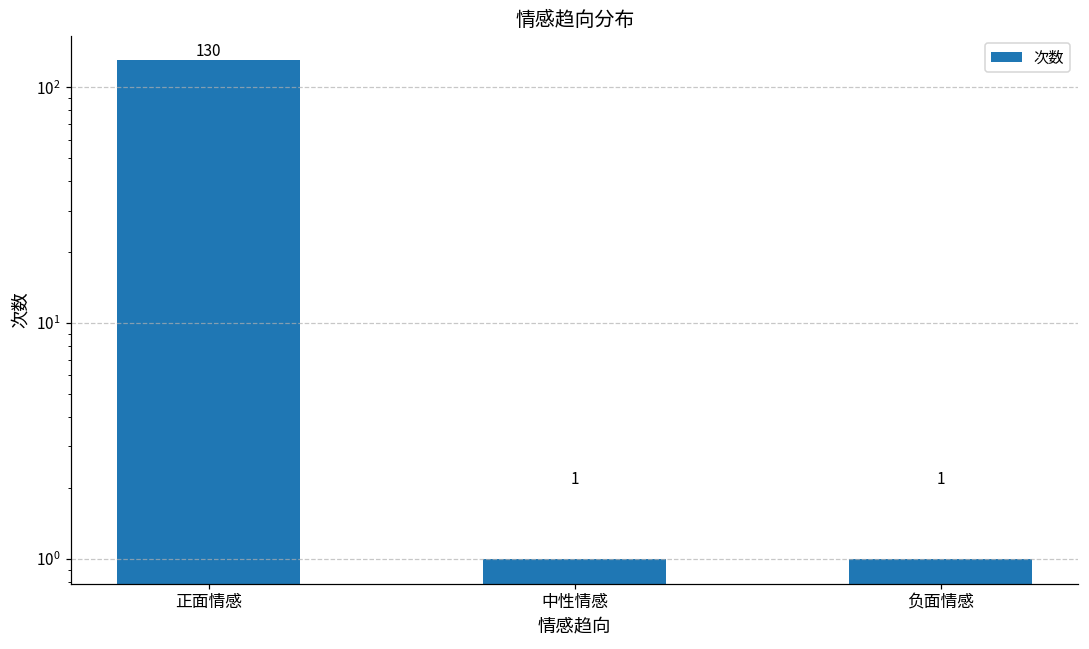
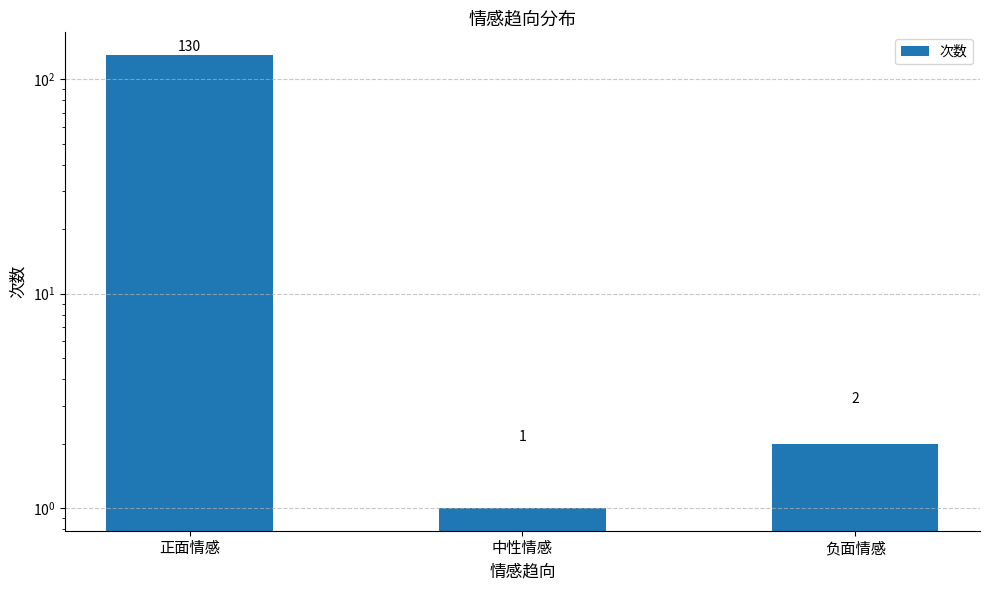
  {
    "正面情感": 130,
-   "负面情感": 1
+   "负面情感": 2
  }
